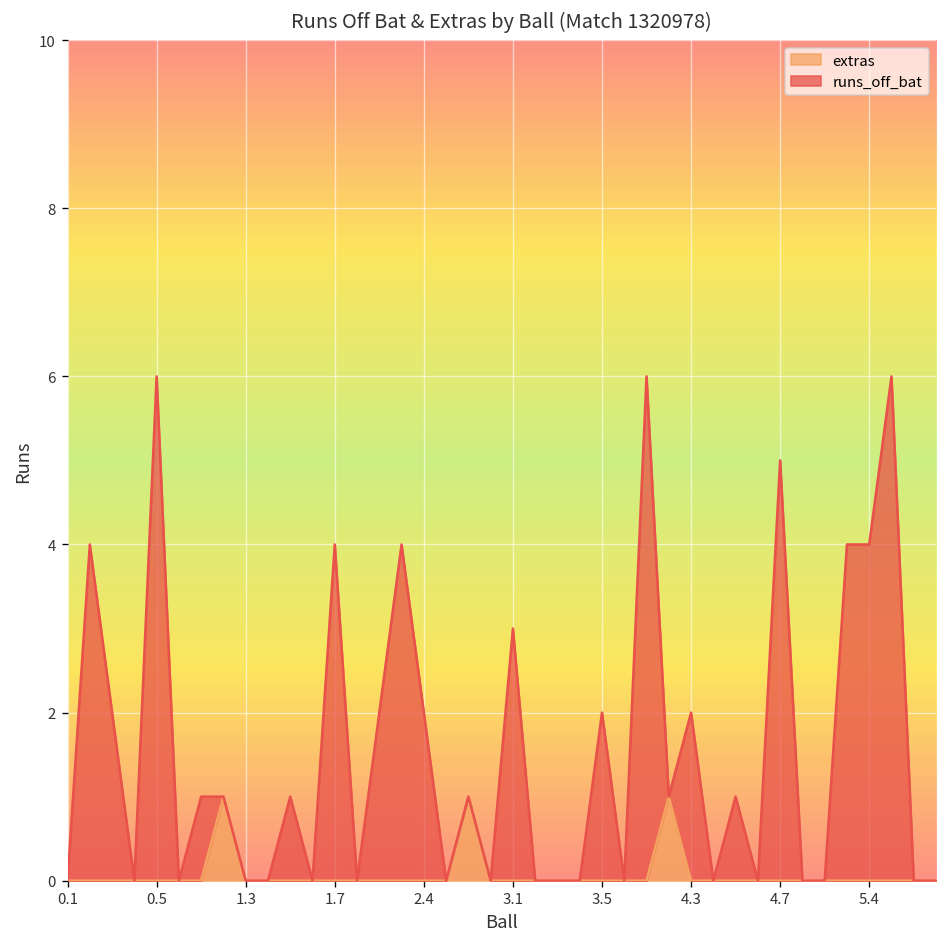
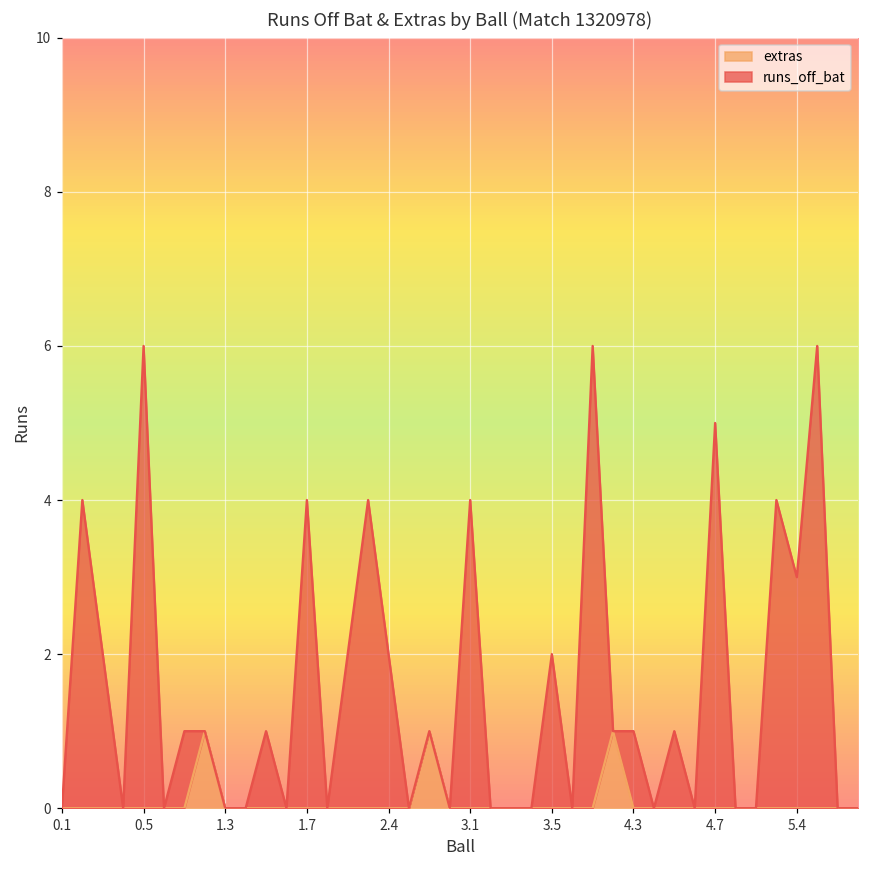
  {
    "extras": {
      "0.5": 0,
      "1.7": 0,
      "2.4": 0,
      "3.1": 0,
      "3.5": 0,
      "4.3": 0,
      "4.7": 0,
      "5.4": 0
    },
    "runs_off_bat": {
      "0.5": 6,
      "1.7": 4,
      "2.4": 2,
-     "3.1": 3,
+     "3.1": 4,
      "3.5": 2,
-     "4.3": 2,
+     "4.3": 1,
      "4.7": 5,
-     "5.4": 4
+     "5.4": 3
    }
  }
